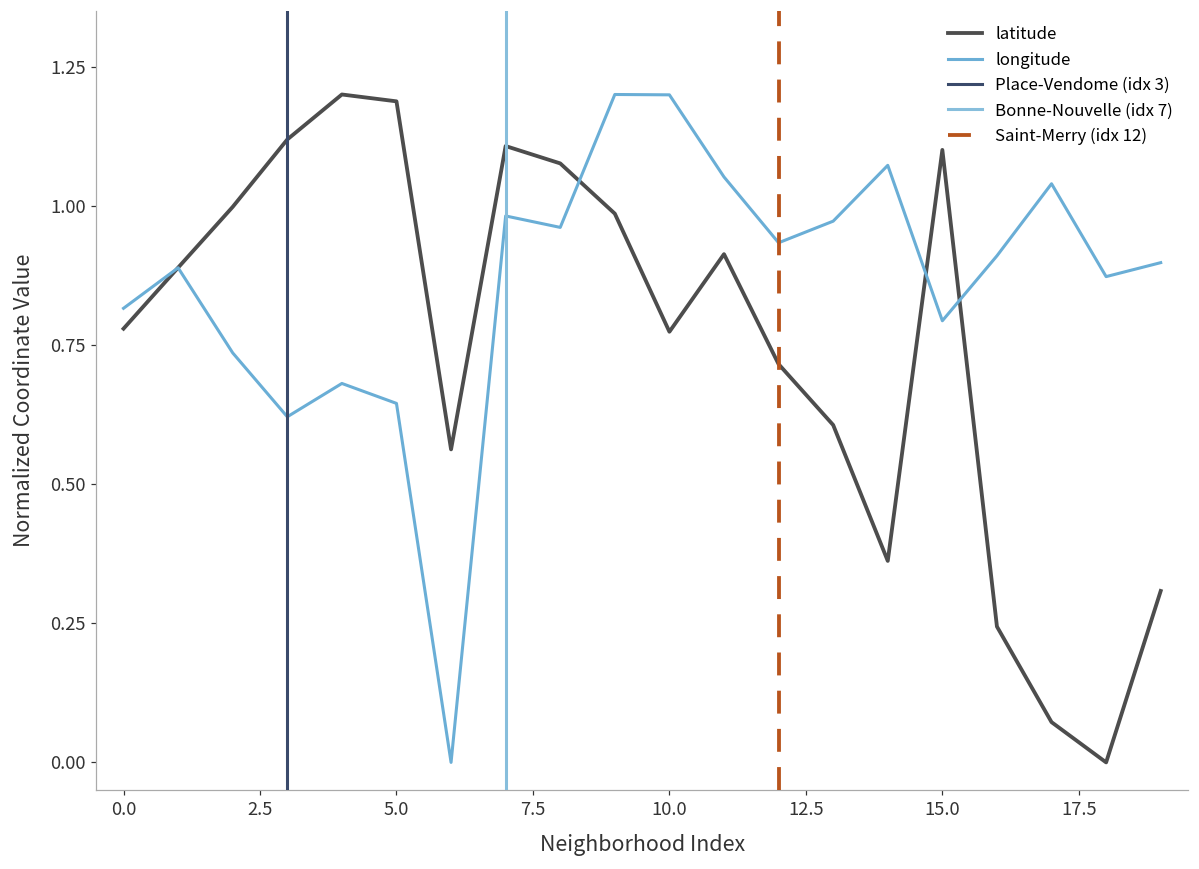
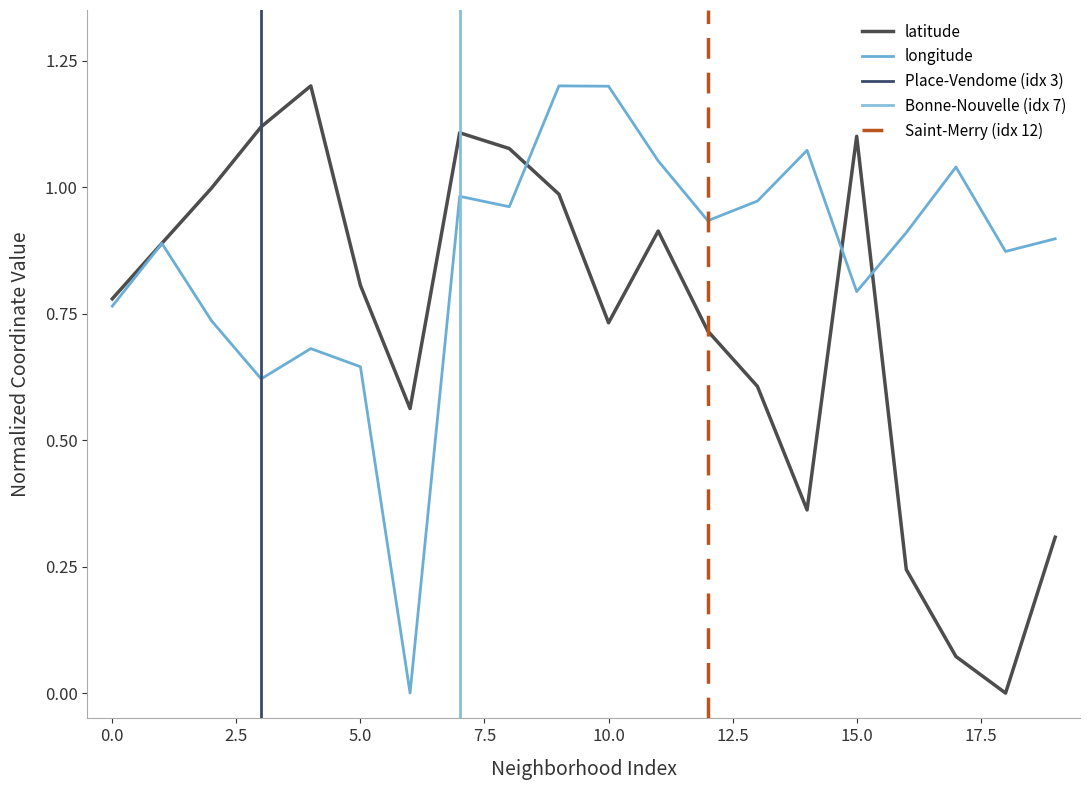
  {
    "latitude": {
      "0.0": 0.78,
-     "5.0": 1.19,
-     "10.0": 0.77,
+     "5.0": 0.81,
+     "10.0": 0.73,
      "15.0": 1.10
    },
    "longitude": {
-     "0.0": 0.82,
+     "0.0": 0.76,
      "5.0": 0.65,
      "10.0": 1.20,
      "15.0": 0.79
    }
  }
